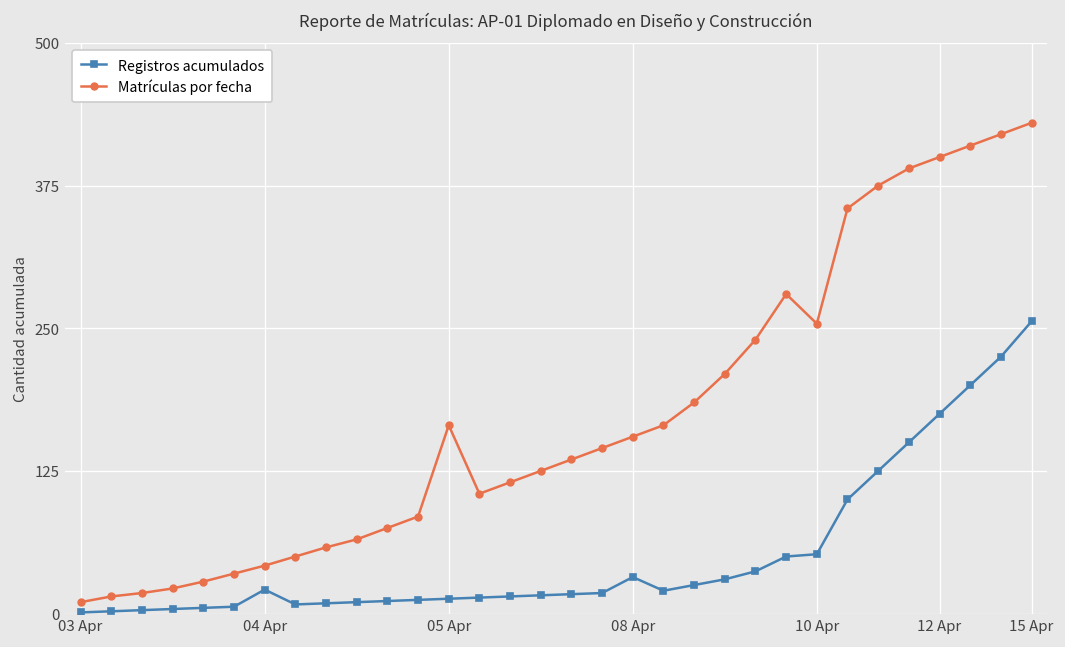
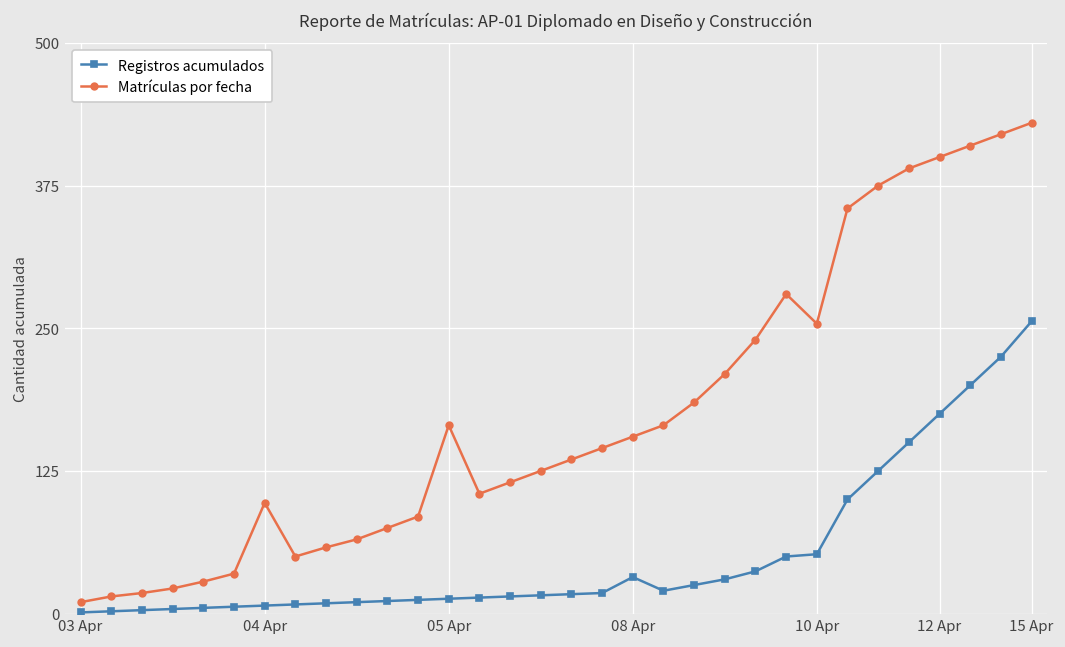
  {
    "Registros acumulados": {
      "03 Apr": 0,
-     "04 Apr": 20,
+     "04 Apr": 10,
      "05 Apr": 10,
      "08 Apr": 30,
      "10 Apr": 50,
      "12 Apr": 180,
      "15 Apr": 260
    },
    "Matrículas por fecha": {
      "03 Apr": 10,
-     "04 Apr": 40,
+     "04 Apr": 100,
      "05 Apr": 170,
      "08 Apr": 160,
      "10 Apr": 250,
      "12 Apr": 400,
      "15 Apr": 430
    }
  }
